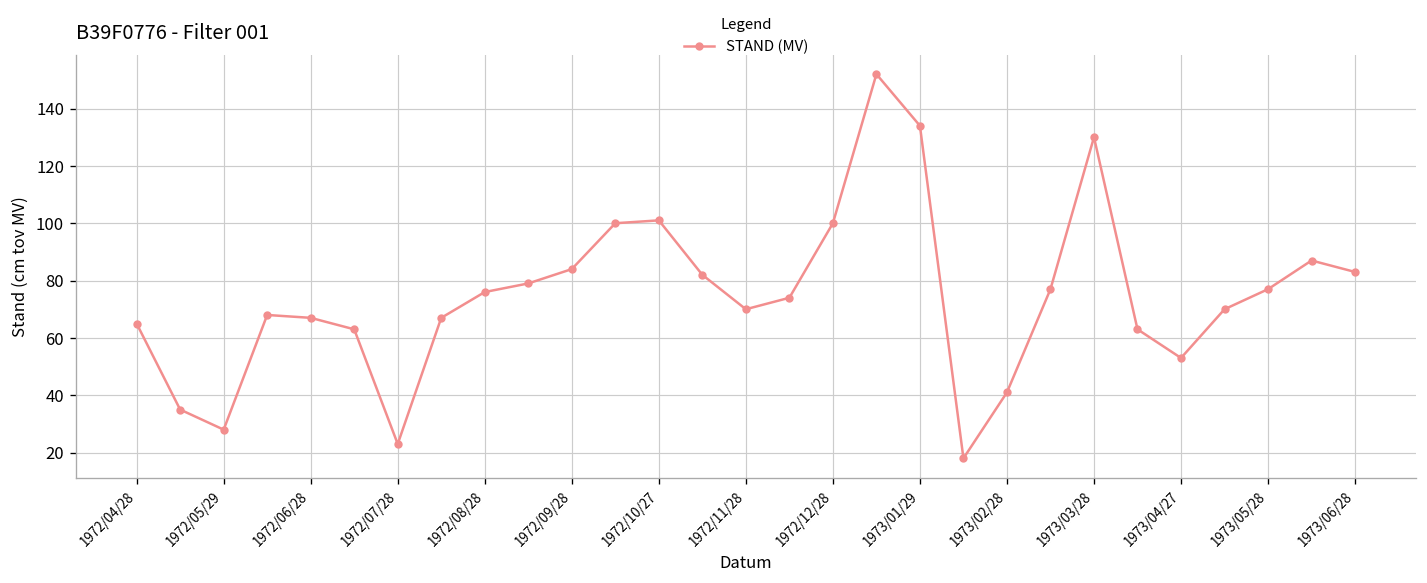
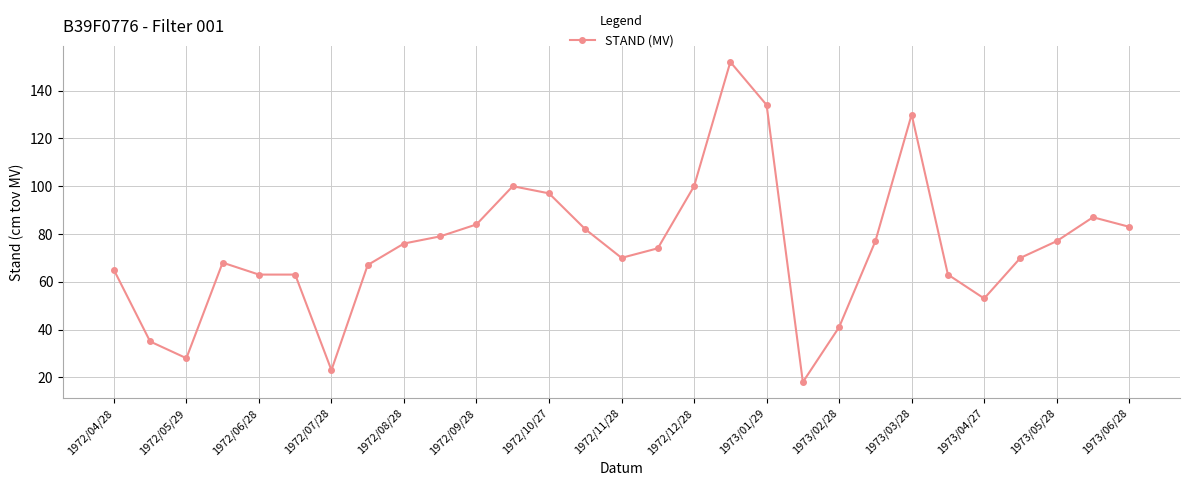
  {
    "1972/04/28": 65,
    "1972/05/29": 28,
-   "1972/06/28": 67,
+   "1972/06/28": 63,
    "1972/07/28": 23,
    "1972/08/28": 76,
    "1972/09/28": 84,
-   "1972/10/27": 101,
+   "1972/10/27": 97,
    "1972/11/28": 70,
    "1972/12/28": 100,
    "1973/01/29": 134,
    "1973/02/28": 41,
    "1973/03/28": 130,
    "1973/04/27": 53,
    "1973/05/28": 77,
    "1973/06/28": 83
  }
